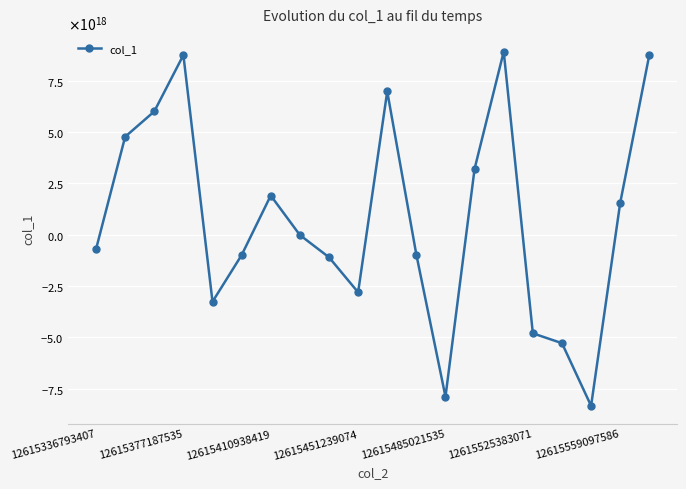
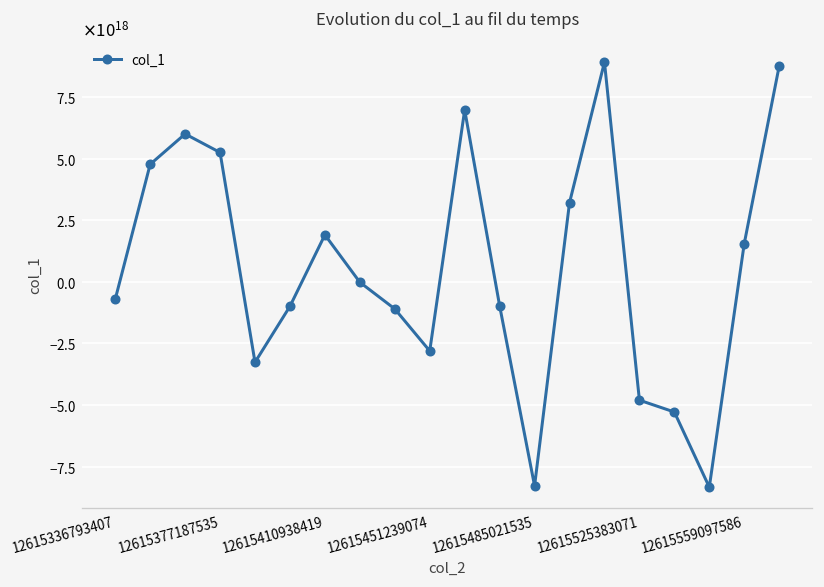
  {
    "12615336793407": -700000000000000000,
-   "12615377187535": 8800000000000000000,
+   "12615377187535": 5300000000000000000,
    "12615410938419": 1900000000000000000,
    "12615451239074": -2800000000000000000,
-   "12615485021535": -7900000000000000000,
+   "12615485021535": -8300000000000000000,
    "12615525383071": -4800000000000000000,
    "12615559097586": 1600000000000000000
  }
